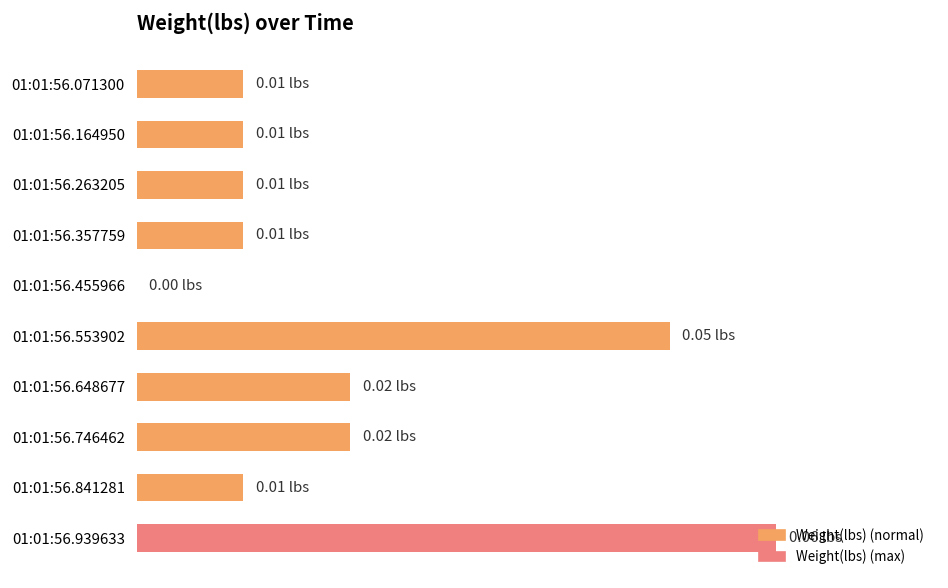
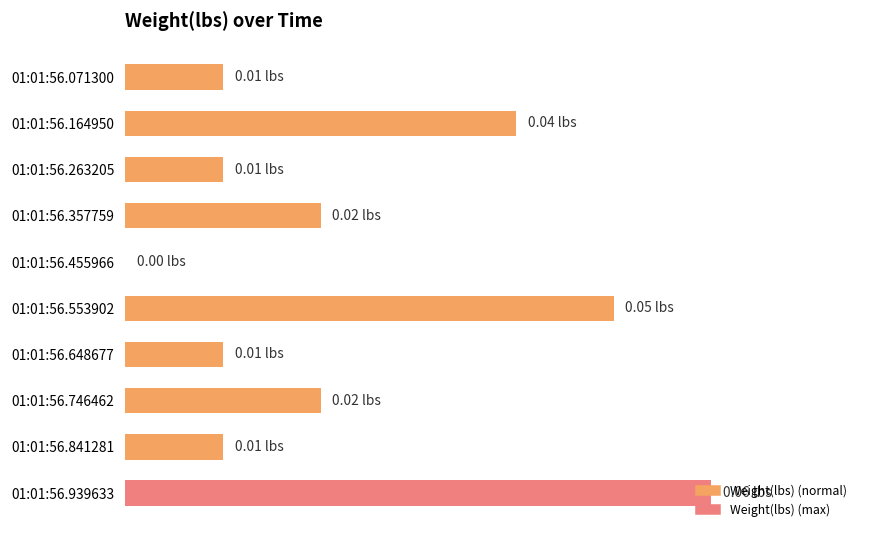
  {
    "01:01:56.071300": 0.01,
-   "01:01:56.164950": 0.01,
+   "01:01:56.164950": 0.04,
    "01:01:56.263205": 0.01,
-   "01:01:56.357759": 0.01,
+   "01:01:56.357759": 0.02,
    "01:01:56.455966": 0.00,
    "01:01:56.553902": 0.05,
-   "01:01:56.648677": 0.02,
+   "01:01:56.648677": 0.01,
    "01:01:56.746462": 0.02,
    "01:01:56.841281": 0.01,
    "01:01:56.939633": 0.06
  }
